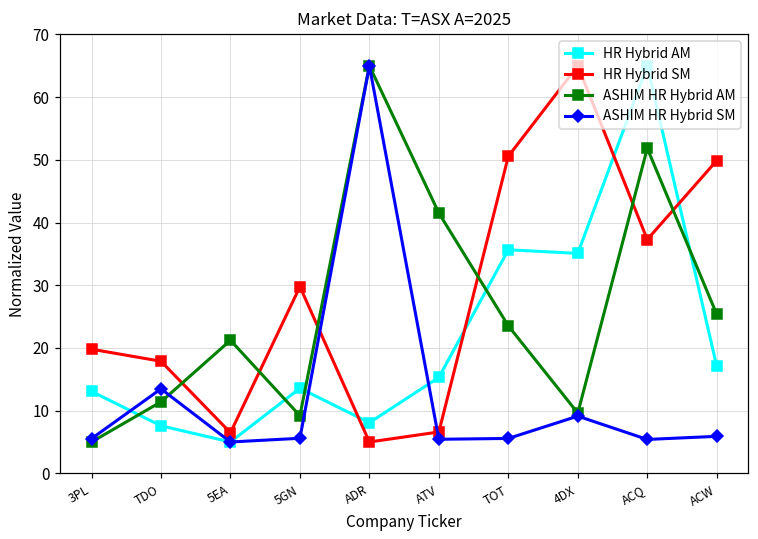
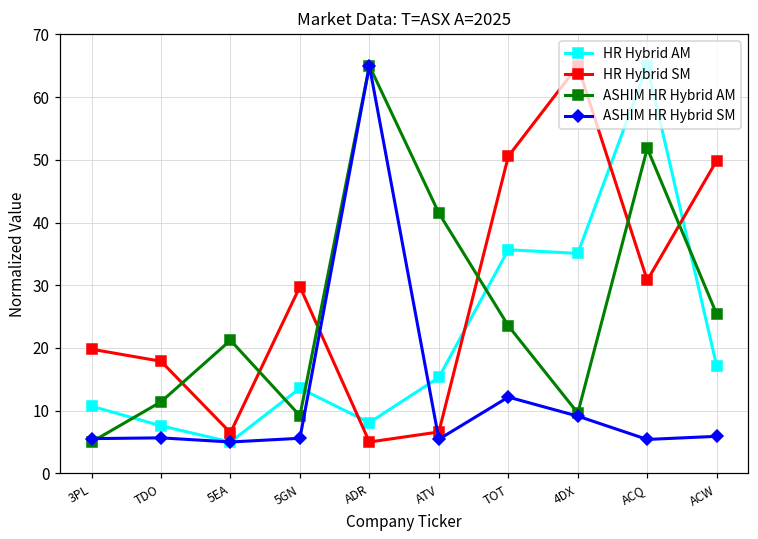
  {
    "HR Hybrid AM": {
-     "3PL": 13,
+     "3PL": 11,
      "TDO": 8,
      "5GN": 14,
      "ADR": 8,
      "ATV": 15,
      "TOT": 36,
      "4DX": 35,
      "ACW": 17
    },
    "HR Hybrid SM": {
      "3PL": 20,
      "TDO": 18,
      "5EA": 6,
      "5GN": 30,
      "ADR": 5,
      "ATV": 7,
      "TOT": 51,
-     "ACQ": 37,
+     "ACQ": 31,
      "ACW": 50
    },
    "ASHIM HR Hybrid AM": {
      "3PL": 5,
      "TDO": 11,
      "5EA": 21,
      "5GN": 9,
      "ATV": 42,
      "TOT": 24,
      "4DX": 10,
      "ACQ": 52,
      "ACW": 25
    },
    "ASHIM HR Hybrid SM": {
      "3PL": 6,
-     "TDO": 13,
+     "TDO": 6,
      "5GN": 6,
      "ATV": 5,
-     "TOT": 6,
+     "TOT": 12,
      "4DX": 9,
      "ACQ": 5,
      "ACW": 6
    }
  }
